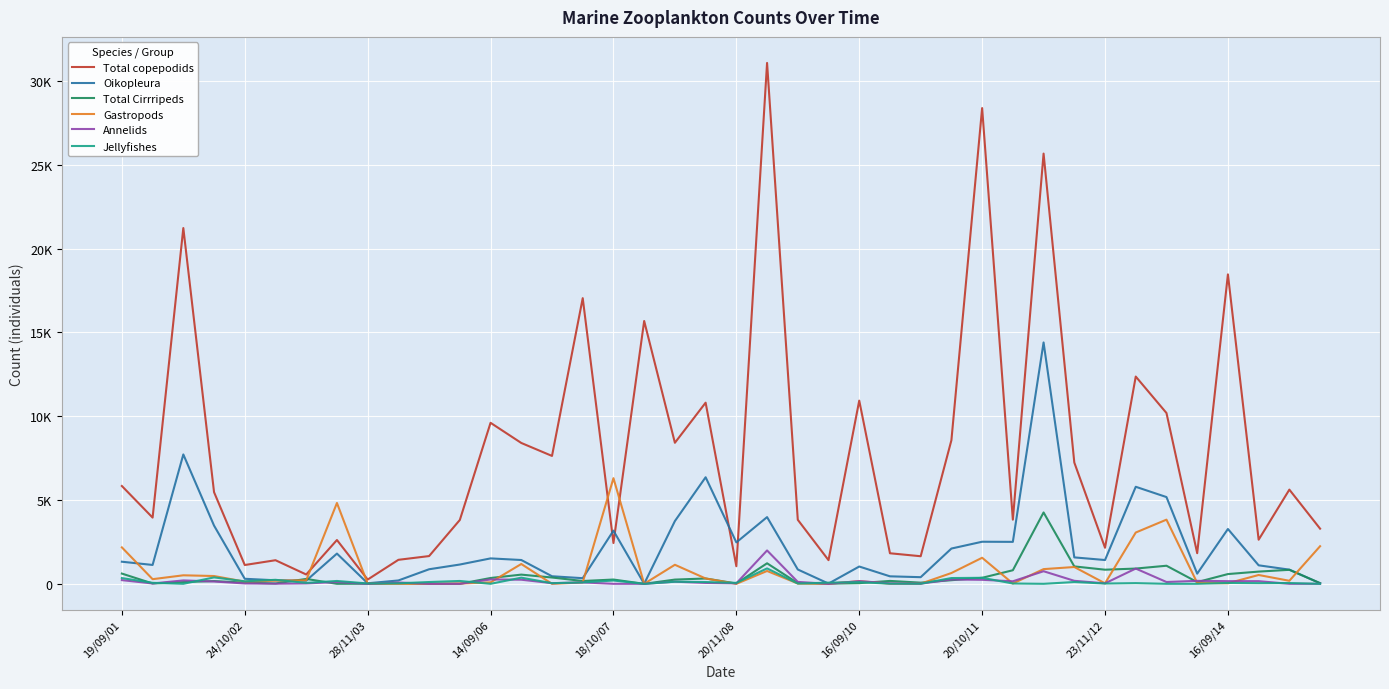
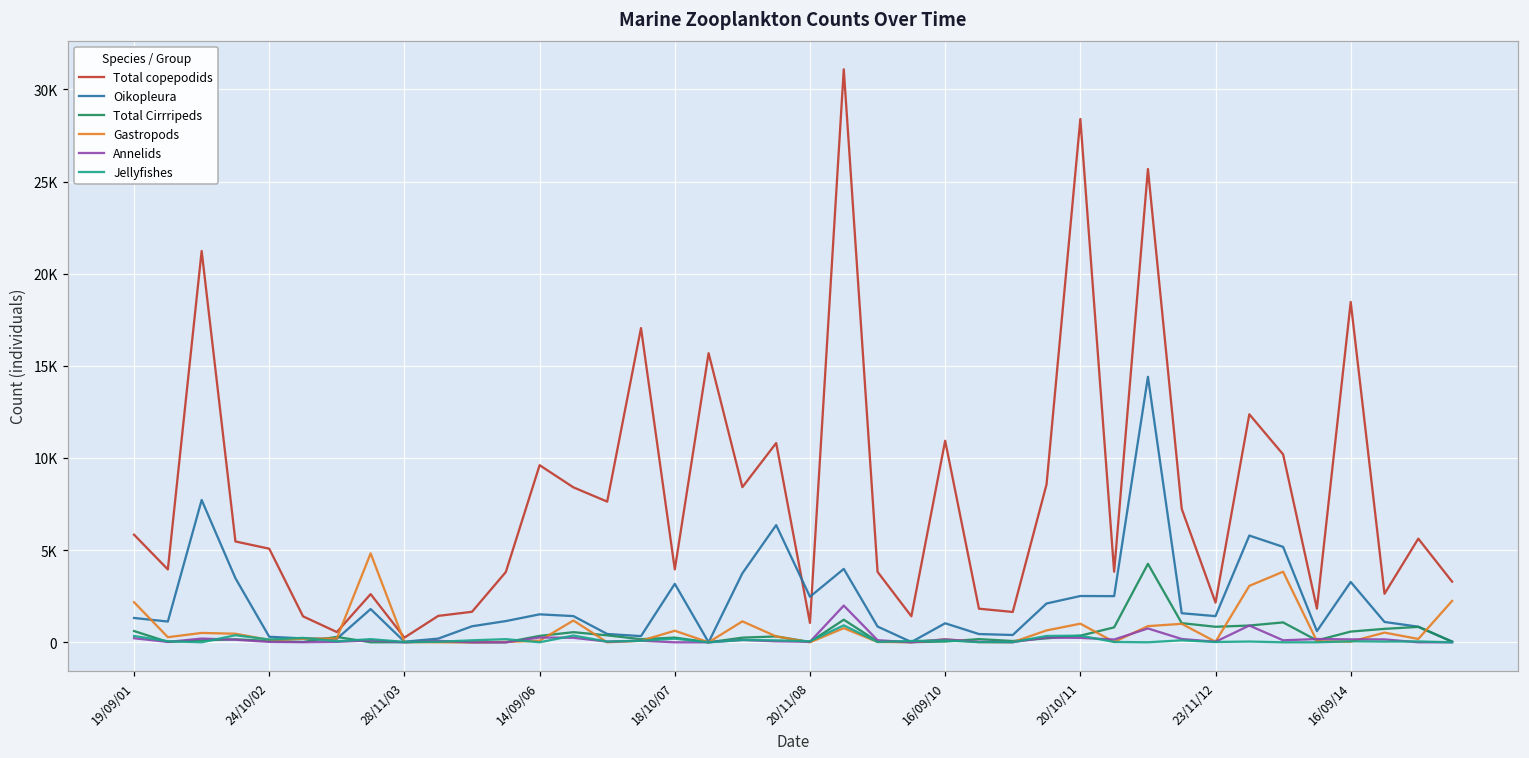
  {
    "Total copepodids": {
      "19/09/01": 5800,
-     "24/10/02": 1100,
+     "24/10/02": 5100,
      "28/11/03": 300,
      "14/09/06": 9600,
-     "18/10/07": 2400,
+     "18/10/07": 4000,
      "20/11/08": 1000,
      "16/09/10": 10900,
      "20/10/11": 28400,
      "23/11/12": 2200,
      "16/09/14": 18500
    },
    "Gastropods": {
      "19/09/01": 2200,
-     "18/10/07": 6300,
-     "20/10/11": 1600
+     "18/10/07": 600,
+     "20/10/11": 1000
    },
    "Annelids": {
      "18/10/07": 0
    }
  }
